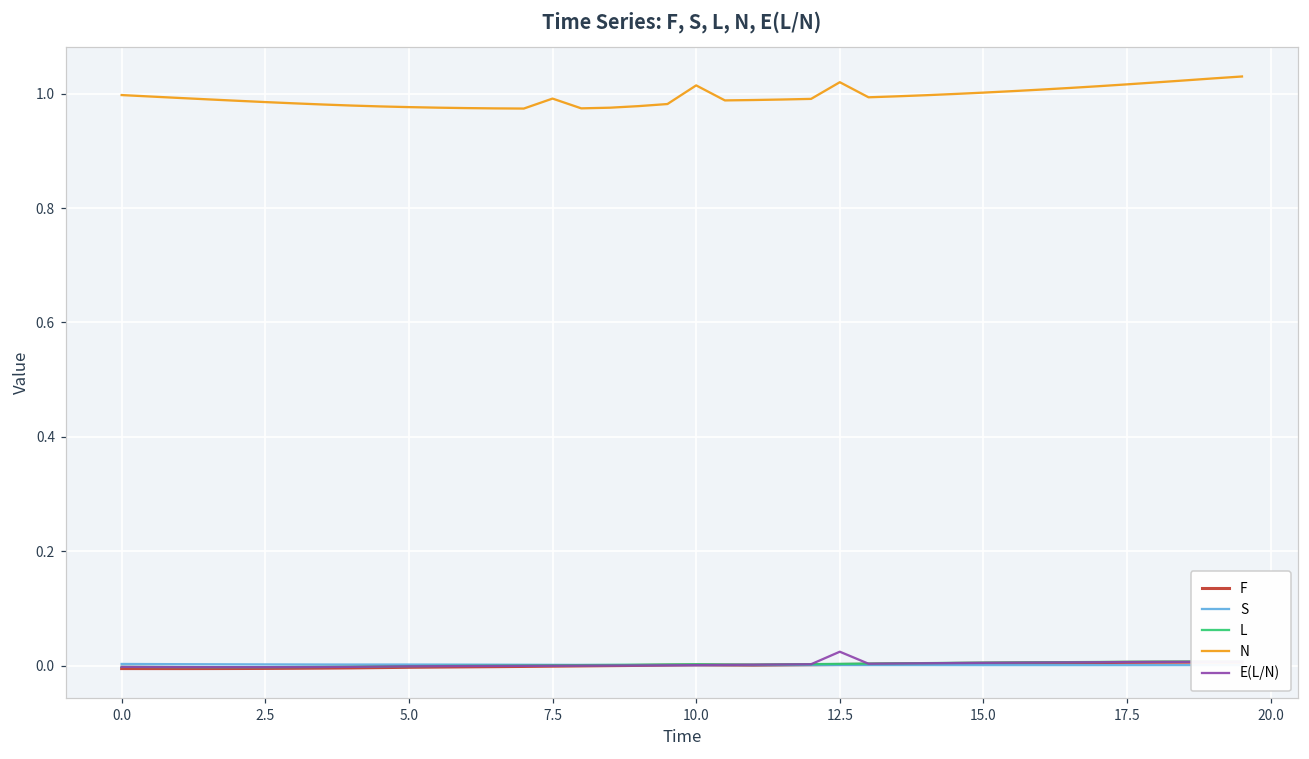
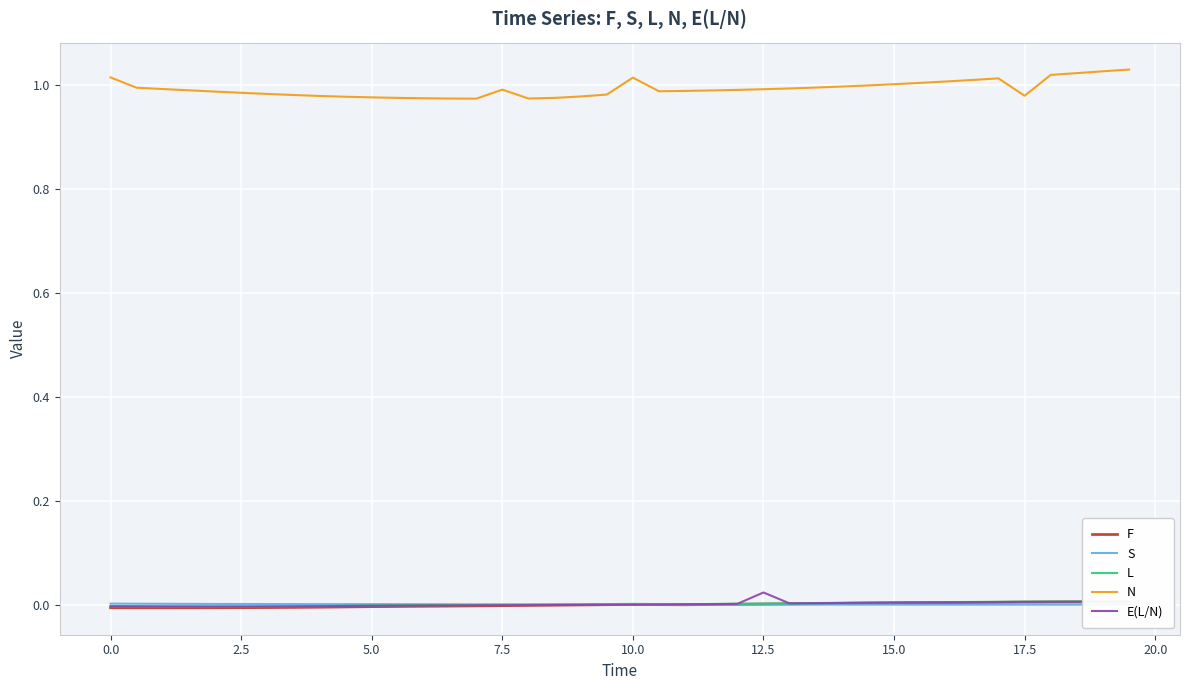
  {
    "S": {
      "0.0": 0.00,
      "17.5": 0.00
    },
    "N": {
-     "0.0": 1.00,
+     "0.0": 1.01,
      "2.5": 0.99,
      "5.0": 0.98,
      "7.5": 0.99,
      "10.0": 1.01,
-     "12.5": 1.02,
+     "12.5": 0.99,
      "15.0": 1.00,
-     "17.5": 1.02
+     "17.5": 0.98
    },
    "E(L/N)": {
      "12.5": 0.02
    }
  }
